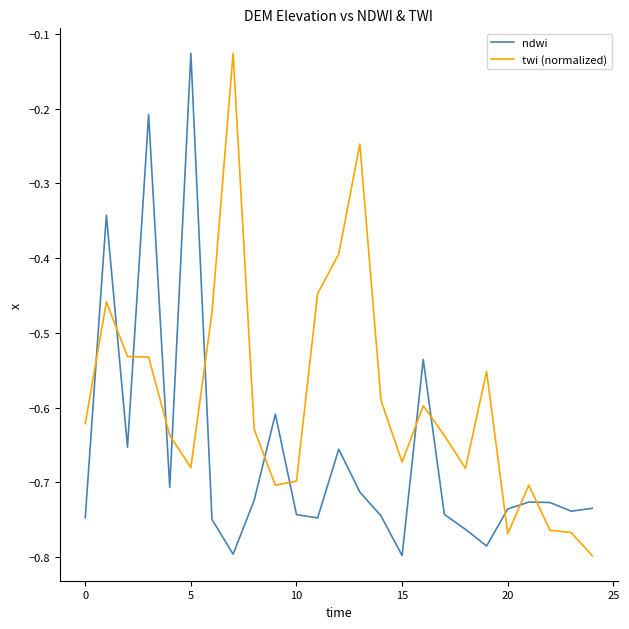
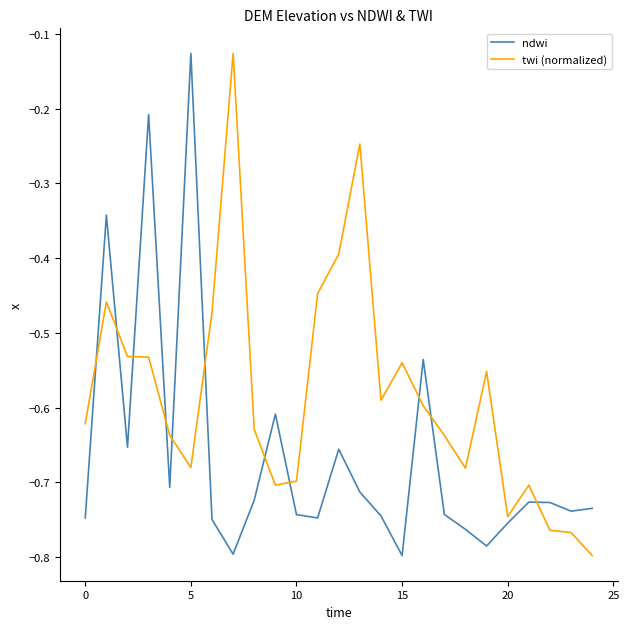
  {
    "ndwi": {
      "0": -0.75,
      "5": -0.13,
      "10": -0.74,
      "15": -0.80,
-     "20": -0.74
+     "20": -0.75
    },
    "twi (normalized)": {
      "0": -0.62,
      "5": -0.68,
      "10": -0.70,
-     "15": -0.67,
-     "20": -0.77
+     "15": -0.54,
+     "20": -0.75
    }
  }
